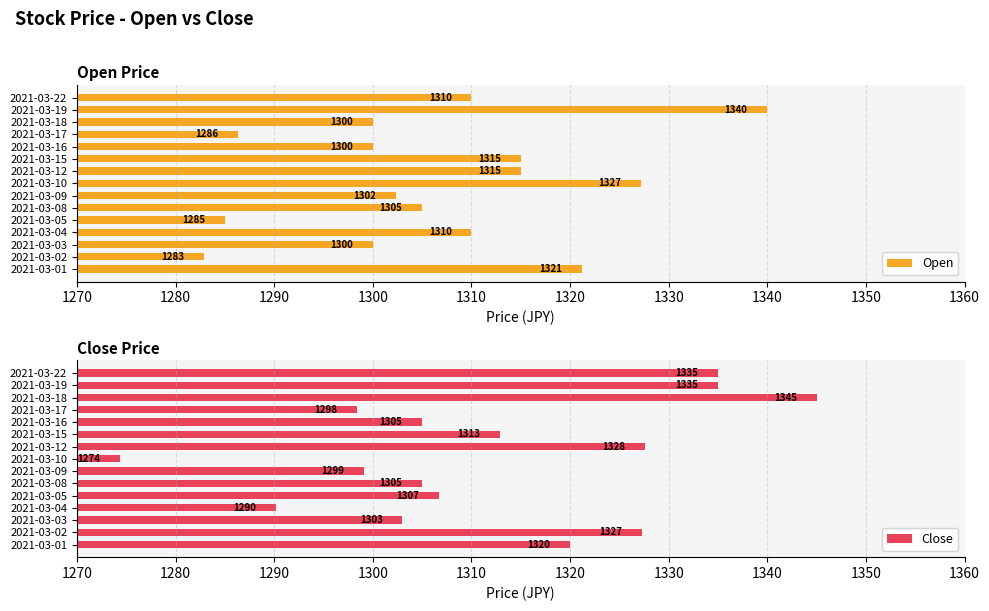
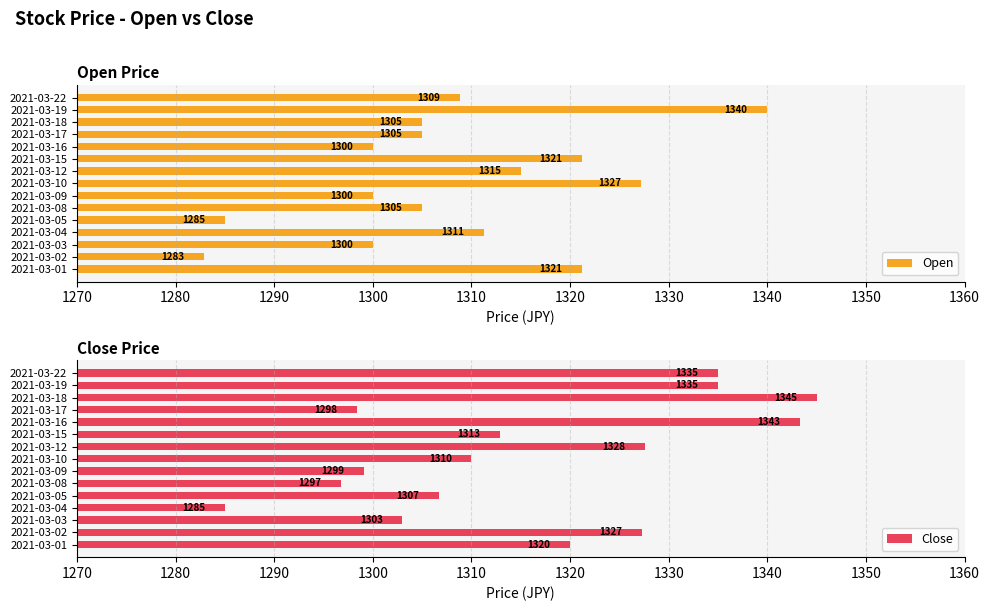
  {
    "Open Price": {
-     "2021-03-22": 1310,
+     "2021-03-22": 1309,
      "2021-03-19": 1340,
-     "2021-03-18": 1300,
-     "2021-03-17": 1286,
+     "2021-03-18": 1305,
+     "2021-03-17": 1305,
      "2021-03-16": 1300,
-     "2021-03-15": 1315,
+     "2021-03-15": 1321,
      "2021-03-12": 1315,
      "2021-03-10": 1327,
-     "2021-03-09": 1302,
+     "2021-03-09": 1300,
      "2021-03-08": 1305,
      "2021-03-05": 1285,
-     "2021-03-04": 1310,
+     "2021-03-04": 1311,
      "2021-03-03": 1300,
      "2021-03-02": 1283,
      "2021-03-01": 1321
    },
    "Close Price": {
      "2021-03-22": 1335,
      "2021-03-19": 1335,
      "2021-03-18": 1345,
      "2021-03-17": 1298,
-     "2021-03-16": 1305,
+     "2021-03-16": 1343,
      "2021-03-15": 1313,
      "2021-03-12": 1328,
-     "2021-03-10": 1274,
+     "2021-03-10": 1310,
      "2021-03-09": 1299,
-     "2021-03-08": 1305,
+     "2021-03-08": 1297,
      "2021-03-05": 1307,
-     "2021-03-04": 1290,
+     "2021-03-04": 1285,
      "2021-03-03": 1303,
      "2021-03-02": 1327,
      "2021-03-01": 1320
    }
  }
